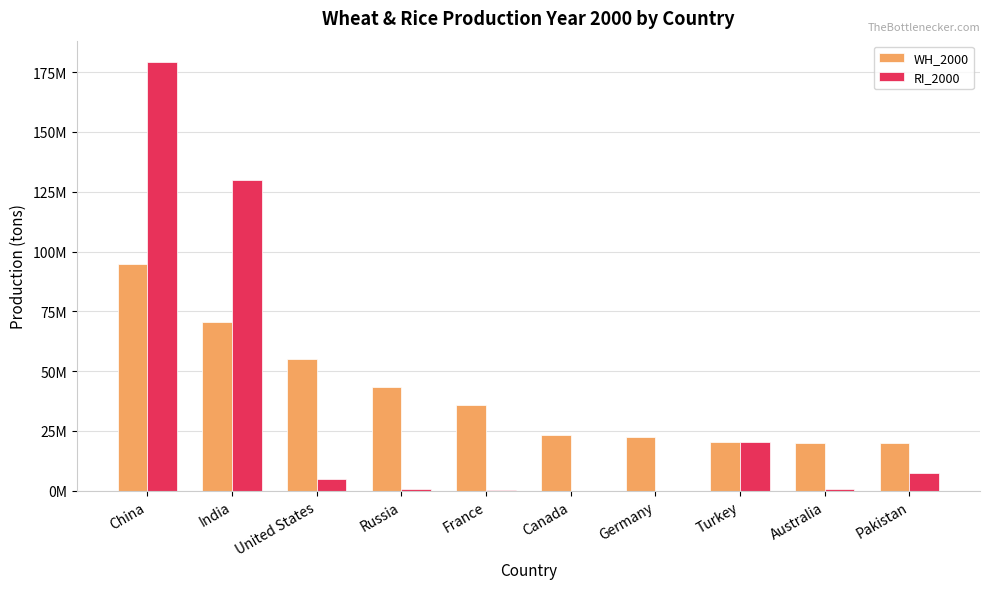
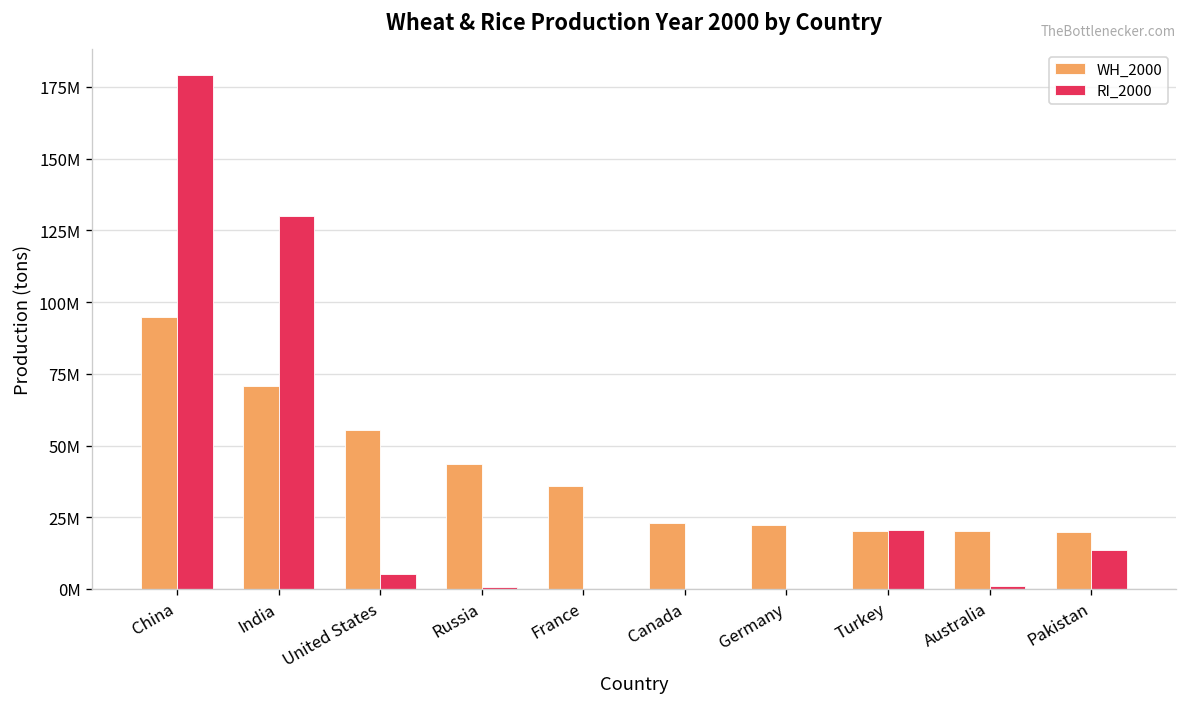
  {
    "WH_2000": {
      "China": 95000000,
      "India": 71000000,
      "United States": 55000000,
      "Russia": 43000000,
      "France": 36000000,
      "Canada": 23000000,
      "Germany": 22000000,
      "Turkey": 20000000,
      "Australia": 20000000,
      "Pakistan": 20000000
    },
    "RI_2000": {
      "China": 179000000,
      "India": 130000000,
      "United States": 5000000,
      "Canada": 0,
      "Germany": 0,
      "Turkey": 21000000,
-     "Pakistan": 7000000
+     "Pakistan": 14000000
    }
  }
